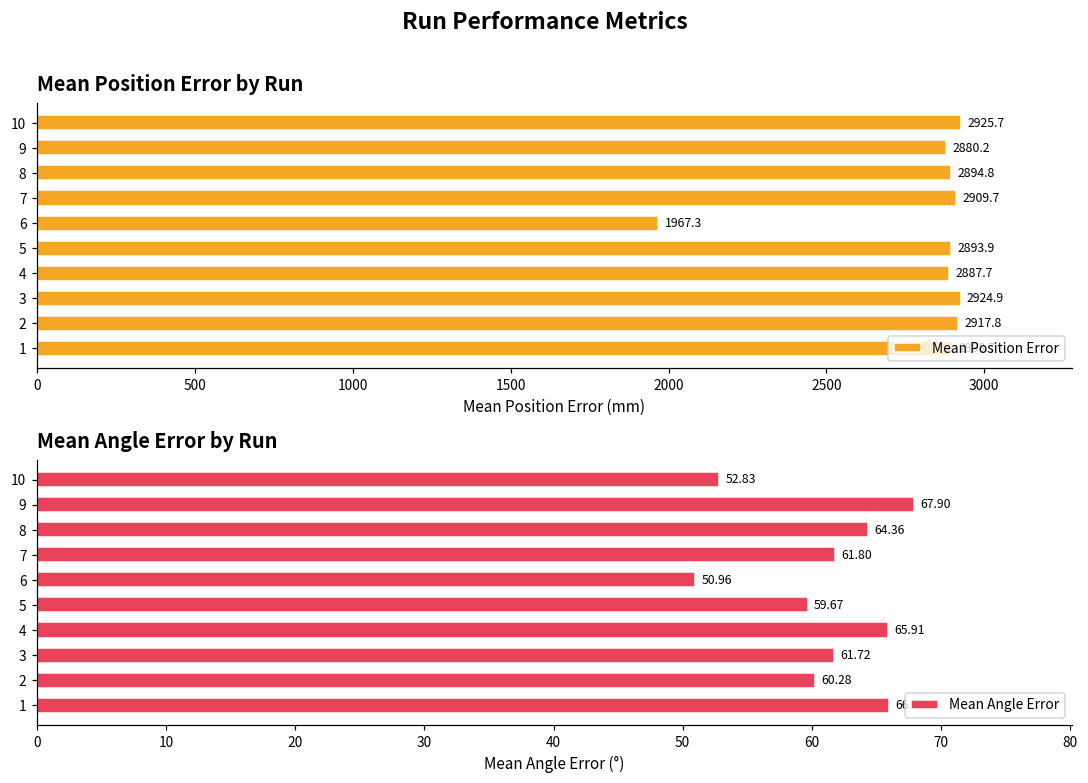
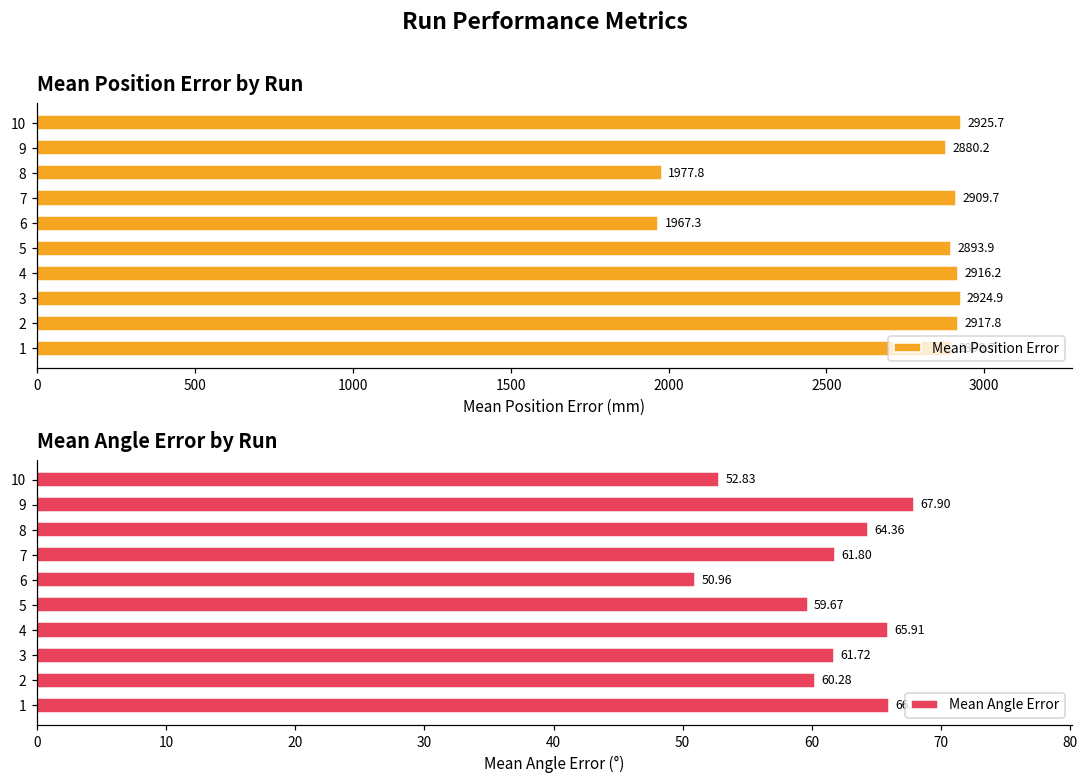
  {
    "Mean Position Error by Run": {
      "10": 2925.7,
      "9": 2880.2,
-     "8": 2894.8,
+     "8": 1977.8,
      "7": 2909.7,
      "6": 1967.3,
      "5": 2893.9,
-     "4": 2887.7,
+     "4": 2916.2,
      "3": 2924.9,
      "2": 2917.8
    },
    "Mean Angle Error by Run": {
      "10": 52.83,
      "9": 67.90,
      "8": 64.36,
      "7": 61.80,
      "6": 50.96,
      "5": 59.67,
      "4": 65.91,
      "3": 61.72,
      "2": 60.28
    }
  }
